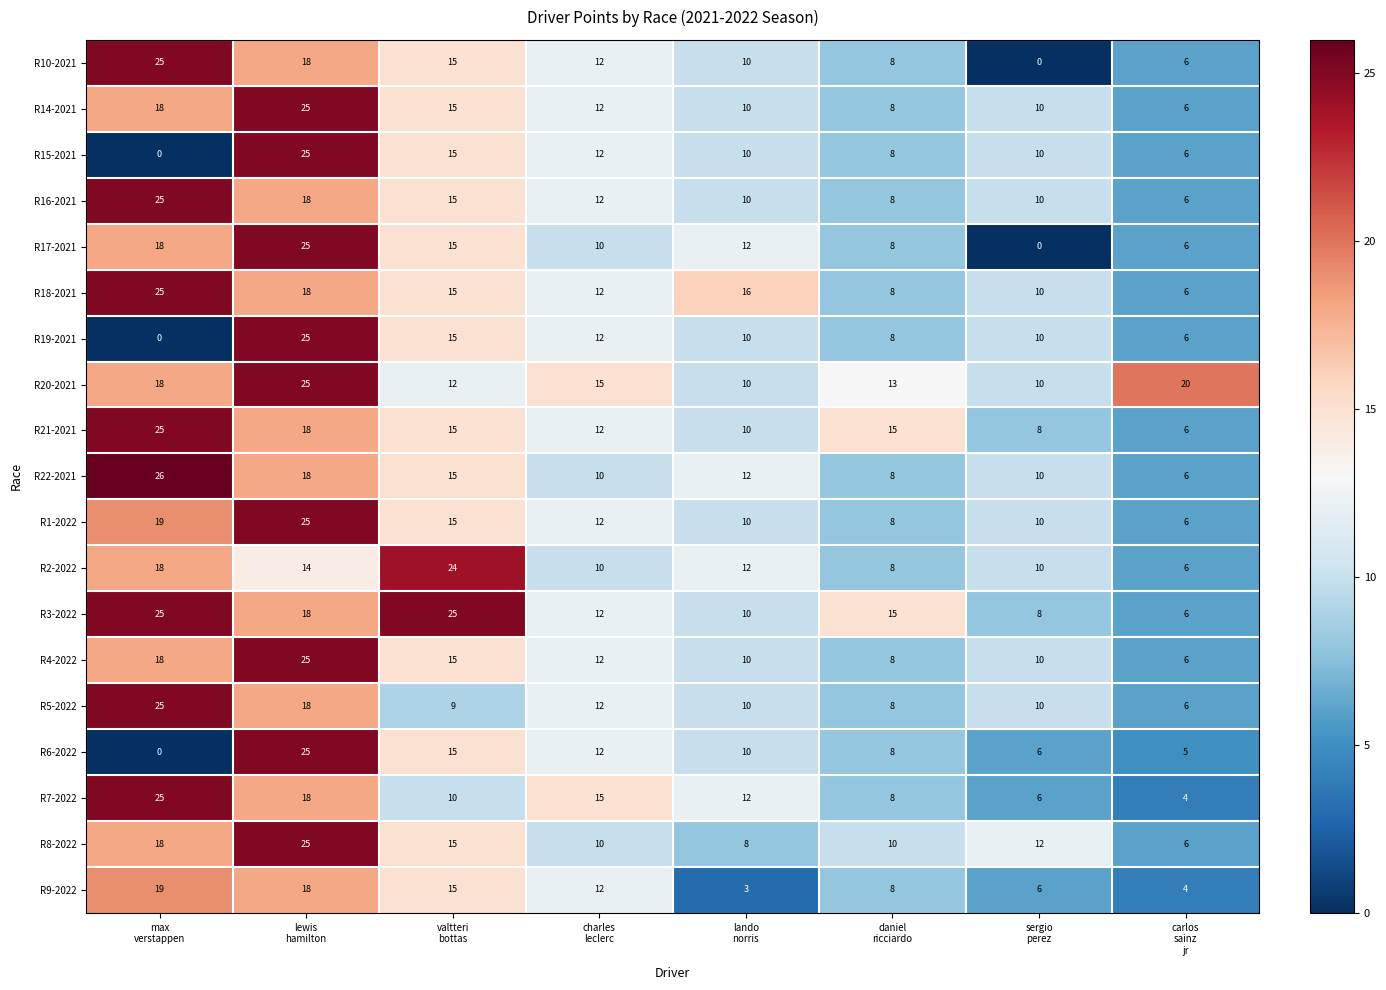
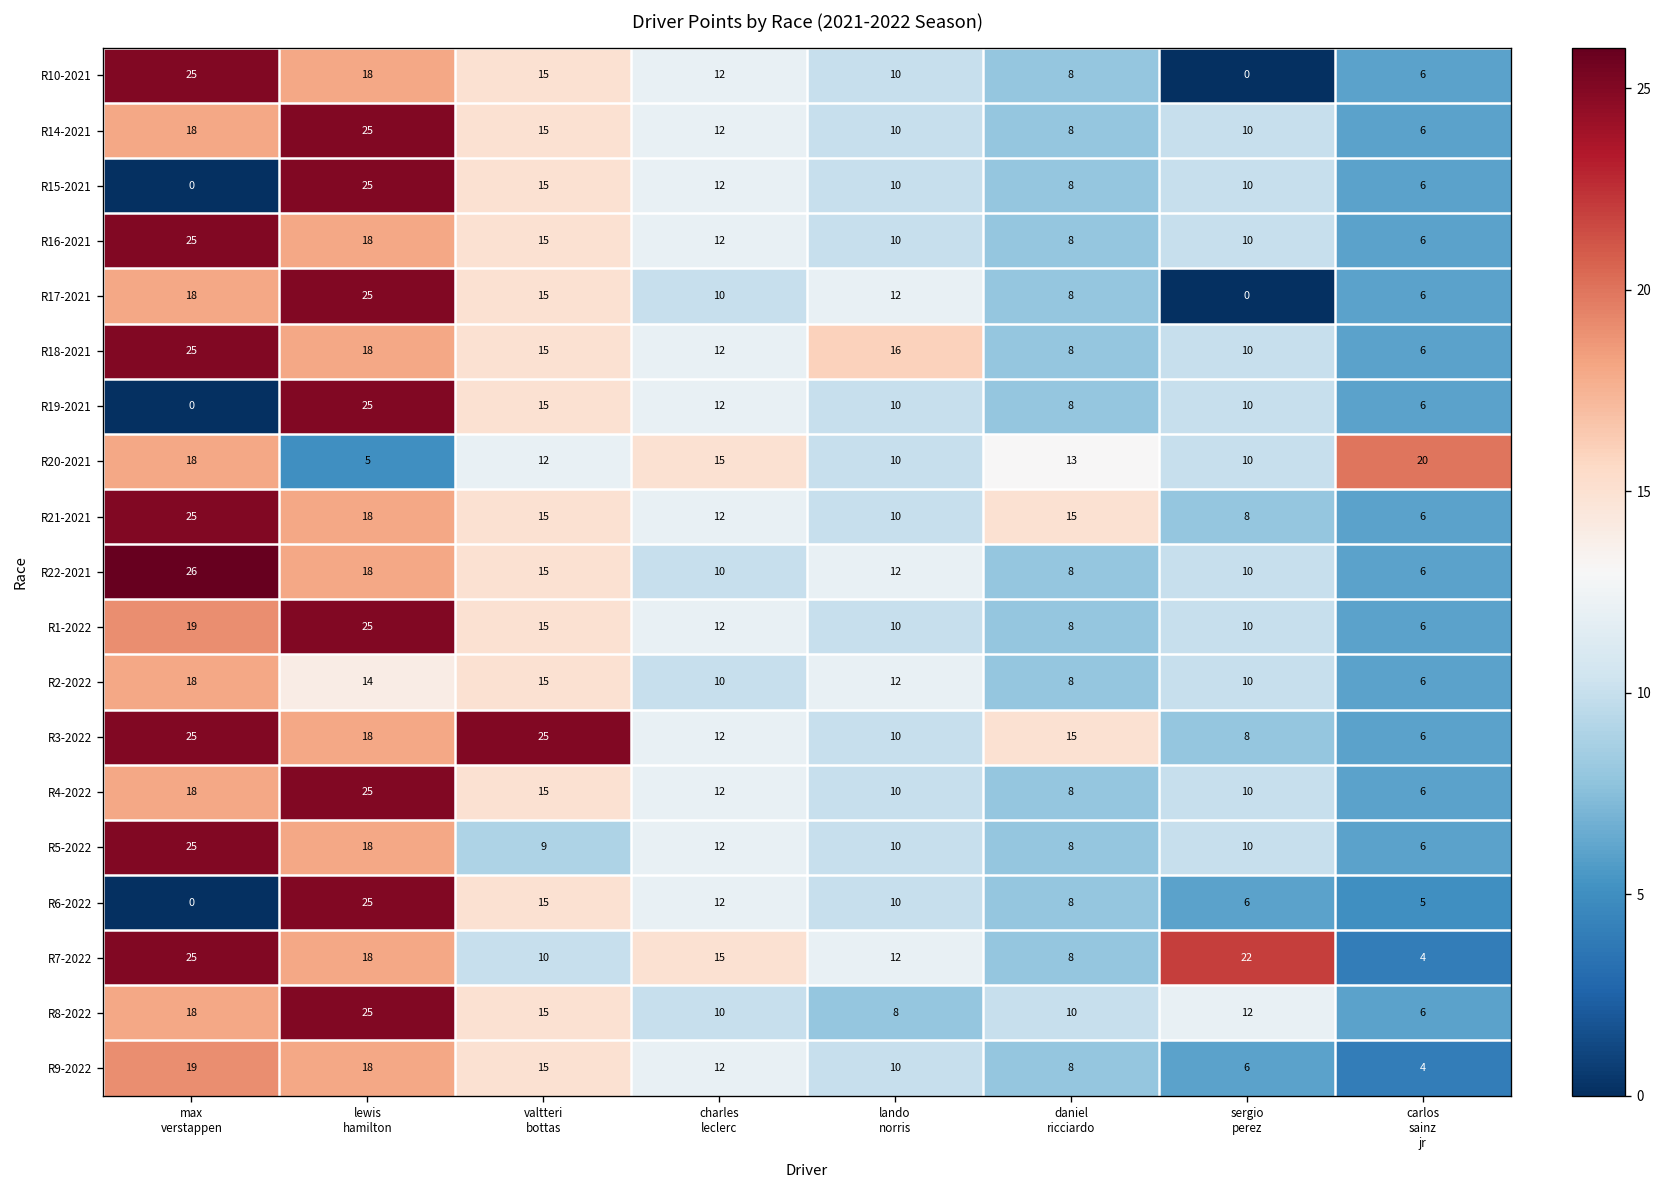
  {
    "R10-2021": {
      "max verstappen": 25,
      "lewis hamilton": 18,
      "valtteri bottas": 15,
      "charles leclerc": 12,
      "lando norris": 10,
      "daniel ricciardo": 8,
      "sergio perez": 0,
      "carlos sainz jr": 6
    },
    "R14-2021": {
      "max verstappen": 18,
      "lewis hamilton": 25,
      "valtteri bottas": 15,
      "charles leclerc": 12,
      "lando norris": 10,
      "daniel ricciardo": 8,
      "sergio perez": 10,
      "carlos sainz jr": 6
    },
    "R15-2021": {
      "max verstappen": 0,
      "lewis hamilton": 25,
      "valtteri bottas": 15,
      "charles leclerc": 12,
      "lando norris": 10,
      "daniel ricciardo": 8,
      "sergio perez": 10,
      "carlos sainz jr": 6
    },
    "R16-2021": {
      "max verstappen": 25,
      "lewis hamilton": 18,
      "valtteri bottas": 15,
      "charles leclerc": 12,
      "lando norris": 10,
      "daniel ricciardo": 8,
      "sergio perez": 10,
      "carlos sainz jr": 6
    },
    "R17-2021": {
      "max verstappen": 18,
      "lewis hamilton": 25,
      "valtteri bottas": 15,
      "charles leclerc": 10,
      "lando norris": 12,
      "daniel ricciardo": 8,
      "sergio perez": 0,
      "carlos sainz jr": 6
    },
    "R18-2021": {
      "max verstappen": 25,
      "lewis hamilton": 18,
      "valtteri bottas": 15,
      "charles leclerc": 12,
      "lando norris": 16,
      "daniel ricciardo": 8,
      "sergio perez": 10,
      "carlos sainz jr": 6
    },
    "R19-2021": {
      "max verstappen": 0,
      "lewis hamilton": 25,
      "valtteri bottas": 15,
      "charles leclerc": 12,
      "lando norris": 10,
      "daniel ricciardo": 8,
      "sergio perez": 10,
      "carlos sainz jr": 6
    },
    "R20-2021": {
      "max verstappen": 18,
-     "lewis hamilton": 25,
+     "lewis hamilton": 5,
      "valtteri bottas": 12,
      "charles leclerc": 15,
      "lando norris": 10,
      "daniel ricciardo": 13,
      "sergio perez": 10,
      "carlos sainz jr": 20
    },
    "R21-2021": {
      "max verstappen": 25,
      "lewis hamilton": 18,
      "valtteri bottas": 15,
      "charles leclerc": 12,
      "lando norris": 10,
      "daniel ricciardo": 15,
      "sergio perez": 8,
      "carlos sainz jr": 6
    },
    "R22-2021": {
      "max verstappen": 26,
      "lewis hamilton": 18,
      "valtteri bottas": 15,
      "charles leclerc": 10,
      "lando norris": 12,
      "daniel ricciardo": 8,
      "sergio perez": 10,
      "carlos sainz jr": 6
    },
    "R1-2022": {
      "max verstappen": 19,
      "lewis hamilton": 25,
      "valtteri bottas": 15,
      "charles leclerc": 12,
      "lando norris": 10,
      "daniel ricciardo": 8,
      "sergio perez": 10,
      "carlos sainz jr": 6
    },
    "R2-2022": {
      "max verstappen": 18,
      "lewis hamilton": 14,
-     "valtteri bottas": 24,
+     "valtteri bottas": 15,
      "charles leclerc": 10,
      "lando norris": 12,
      "daniel ricciardo": 8,
      "sergio perez": 10,
      "carlos sainz jr": 6
    },
    "R3-2022": {
      "max verstappen": 25,
      "lewis hamilton": 18,
      "valtteri bottas": 25,
      "charles leclerc": 12,
      "lando norris": 10,
      "daniel ricciardo": 15,
      "sergio perez": 8,
      "carlos sainz jr": 6
    },
    "R4-2022": {
      "max verstappen": 18,
      "lewis hamilton": 25,
      "valtteri bottas": 15,
      "charles leclerc": 12,
      "lando norris": 10,
      "daniel ricciardo": 8,
      "sergio perez": 10,
      "carlos sainz jr": 6
    },
    "R5-2022": {
      "max verstappen": 25,
      "lewis hamilton": 18,
      "valtteri bottas": 9,
      "charles leclerc": 12,
      "lando norris": 10,
      "daniel ricciardo": 8,
      "sergio perez": 10,
      "carlos sainz jr": 6
    },
    "R6-2022": {
      "max verstappen": 0,
      "lewis hamilton": 25,
      "valtteri bottas": 15,
      "charles leclerc": 12,
      "lando norris": 10,
      "daniel ricciardo": 8,
      "sergio perez": 6,
      "carlos sainz jr": 5
    },
    "R7-2022": {
      "max verstappen": 25,
      "lewis hamilton": 18,
      "valtteri bottas": 10,
      "charles leclerc": 15,
      "lando norris": 12,
      "daniel ricciardo": 8,
-     "sergio perez": 6,
+     "sergio perez": 22,
      "carlos sainz jr": 4
    },
    "R8-2022": {
      "max verstappen": 18,
      "lewis hamilton": 25,
      "valtteri bottas": 15,
      "charles leclerc": 10,
      "lando norris": 8,
      "daniel ricciardo": 10,
      "sergio perez": 12,
      "carlos sainz jr": 6
    },
    "R9-2022": {
      "max verstappen": 19,
      "lewis hamilton": 18,
      "valtteri bottas": 15,
      "charles leclerc": 12,
-     "lando norris": 3,
+     "lando norris": 10,
      "daniel ricciardo": 8,
      "sergio perez": 6,
      "carlos sainz jr": 4
    }
  }
